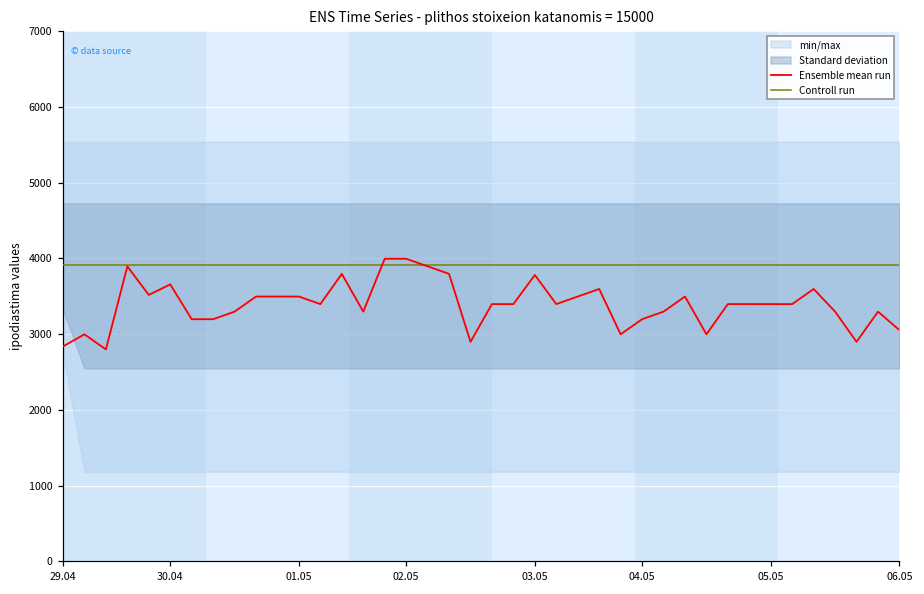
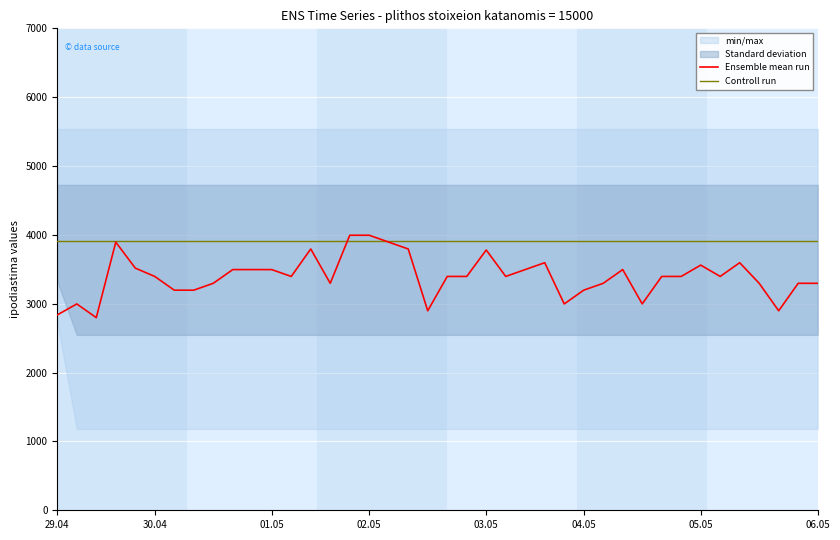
  {
    "Ensemble mean run": {
      "29.04": 2800,
-     "30.04": 3700,
+     "30.04": 3400,
      "01.05": 3500,
      "02.05": 4000,
      "03.05": 3800,
      "04.05": 3200,
-     "05.05": 3400,
-     "06.05": 3100
+     "05.05": 3600,
+     "06.05": 3300
    },
    "Controll run": {
      "29.04": 3900,
      "30.04": 3900,
      "01.05": 3900,
      "02.05": 3900,
      "03.05": 3900,
      "04.05": 3900,
      "05.05": 3900,
      "06.05": 3900
    }
  }
